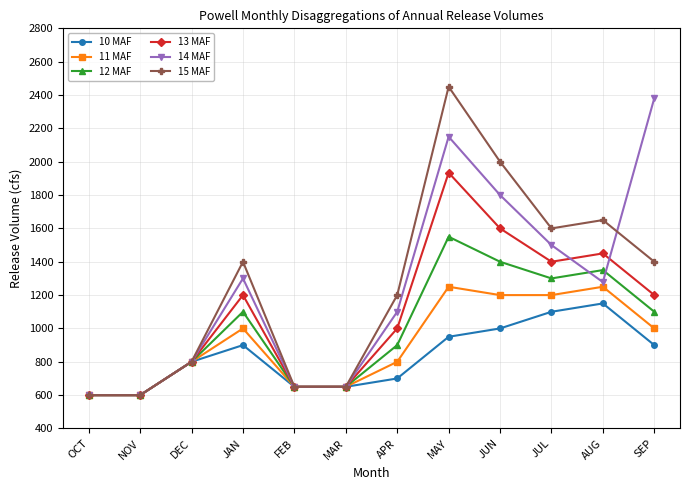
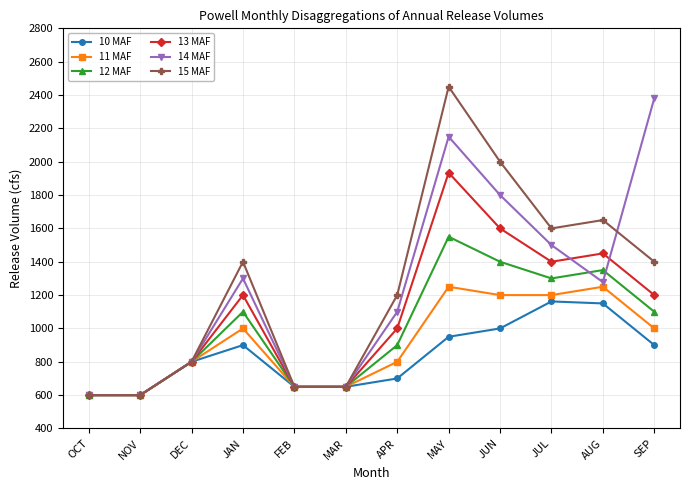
  {
    "10 MAF": {
      "JAN": 900,
      "APR": 700,
      "MAY": 950,
      "JUN": 1000,
-     "JUL": 1100,
+     "JUL": 1160,
      "AUG": 1150,
      "SEP": 900
    },
    "11 MAF": {
      "JAN": 1000,
      "APR": 800,
      "MAY": 1250,
      "JUN": 1200,
      "JUL": 1200,
      "AUG": 1250,
      "SEP": 1000
    },
    "12 MAF": {
      "JAN": 1100,
      "APR": 900,
      "MAY": 1550,
      "JUN": 1400,
      "JUL": 1300,
      "AUG": 1350,
      "SEP": 1100
    },
    "13 MAF": {
      "JAN": 1200,
      "APR": 1000,
      "MAY": 1930,
      "JUN": 1600,
      "JUL": 1400,
      "AUG": 1450,
      "SEP": 1200
    },
    "14 MAF": {
      "JAN": 1300,
      "APR": 1100,
      "MAY": 2150,
      "JUN": 1800,
      "JUL": 1500,
      "AUG": 1280,
      "SEP": 2380
    },
    "15 MAF": {
      "JAN": 1400,
      "APR": 1200,
      "MAY": 2450,
      "JUN": 2000,
      "JUL": 1600,
      "AUG": 1650,
      "SEP": 1400
    }
  }
